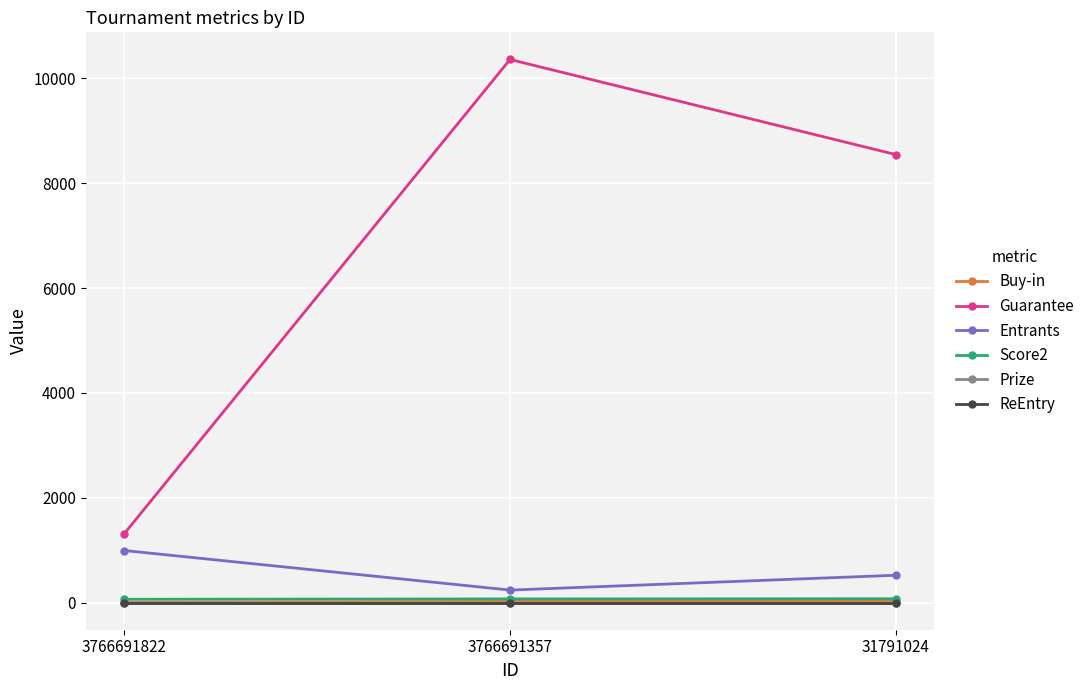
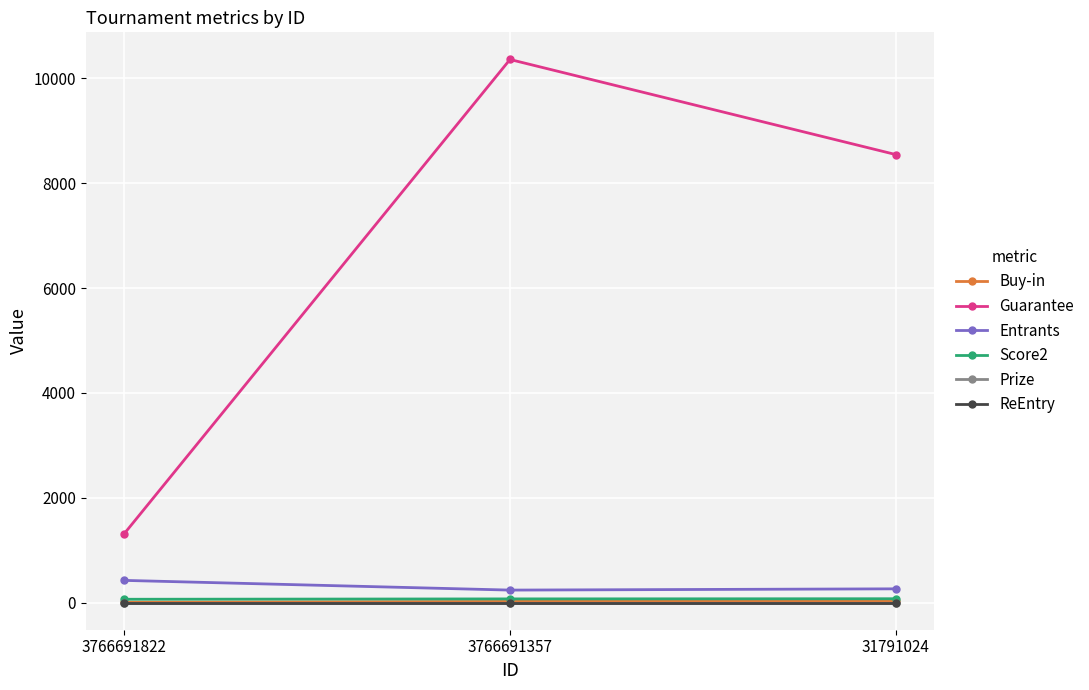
  {
    "Guarantee": {
      "3766691822": 1300,
      "3766691357": 10400,
      "31791024": 8500
    },
    "Entrants": {
-     "3766691822": 1000,
+     "3766691822": 400,
      "3766691357": 200,
-     "31791024": 500
+     "31791024": 300
    },
    "Score2": {
      "3766691822": 100
    }
  }
